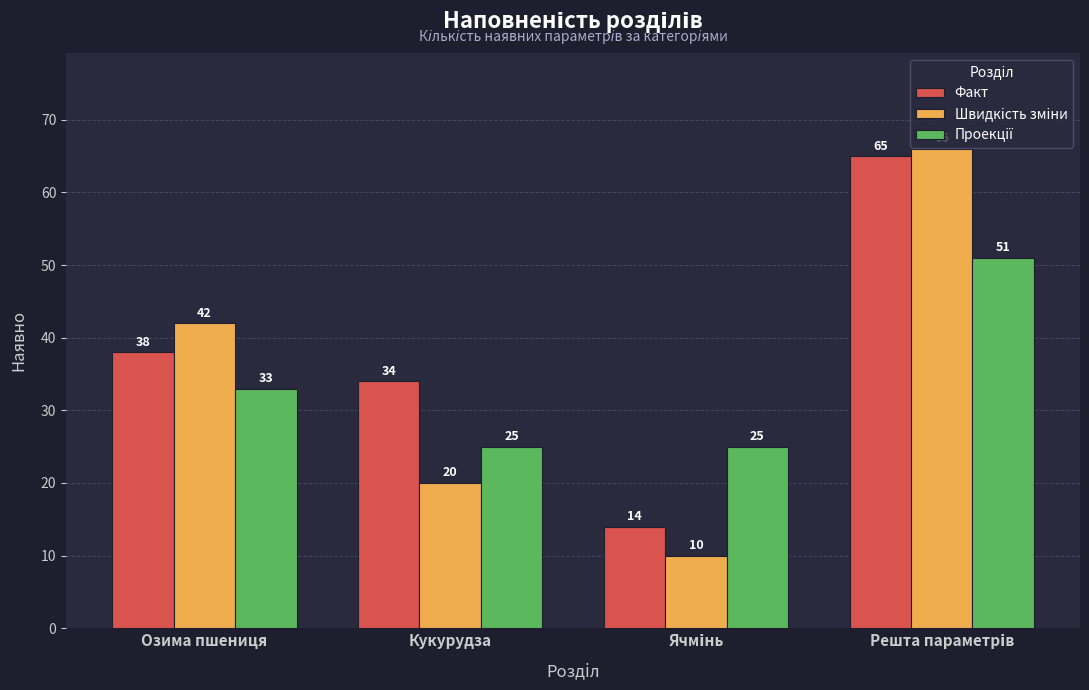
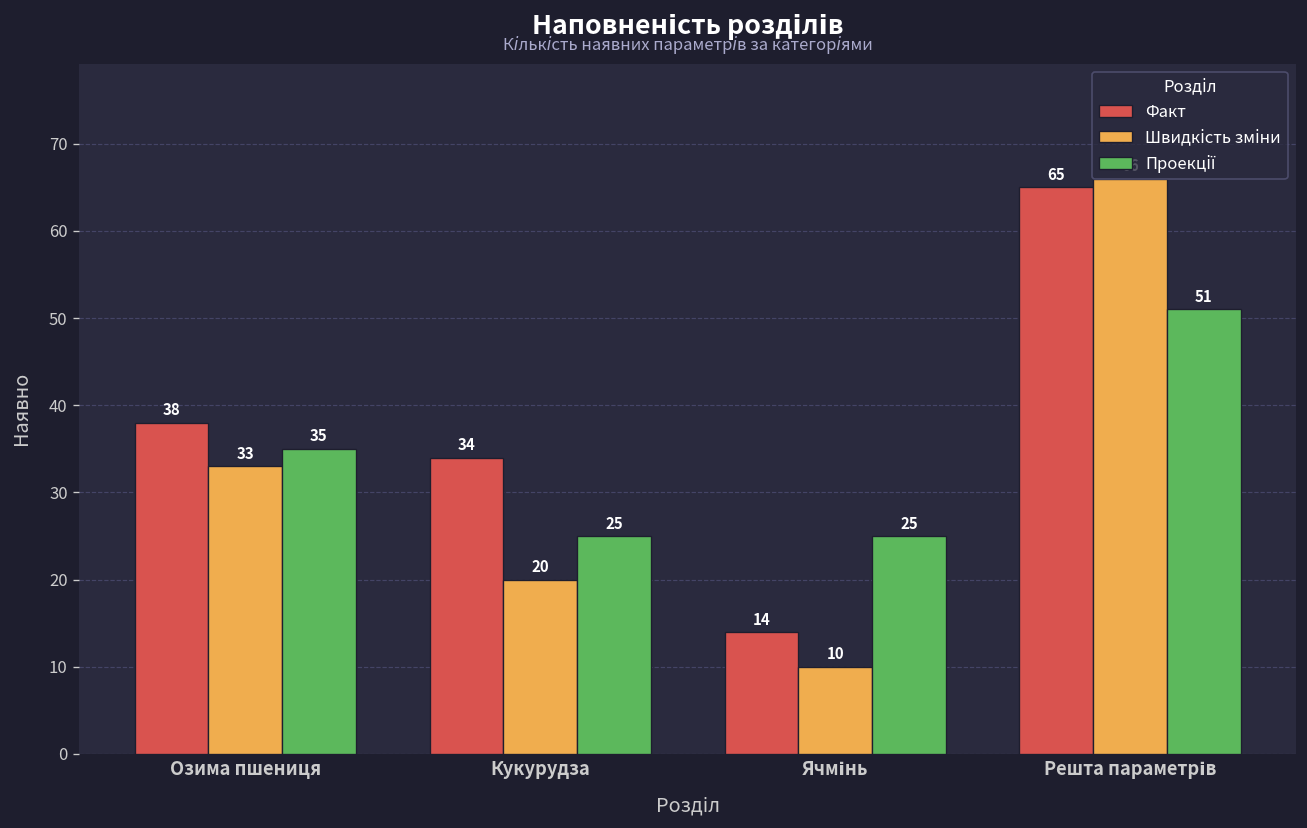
  {
    "Факт": {
      "Озима пшениця": 38,
      "Кукурудза": 34,
      "Ячмінь": 14,
      "Решта параметрів": 65
    },
    "Швидкість зміни": {
-     "Озима пшениця": 42,
+     "Озима пшениця": 33,
      "Кукурудза": 20,
      "Ячмінь": 10
    },
    "Проекції": {
-     "Озима пшениця": 33,
+     "Озима пшениця": 35,
      "Кукурудза": 25,
      "Ячмінь": 25,
      "Решта параметрів": 51
    }
  }
